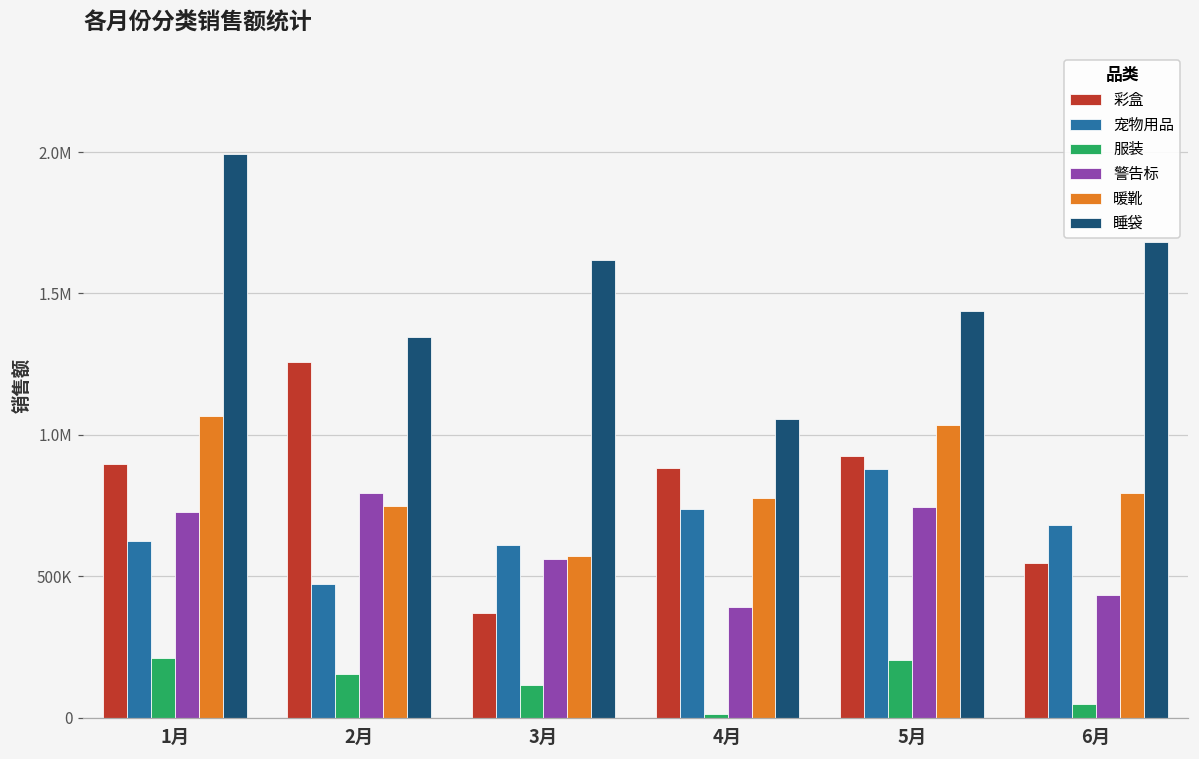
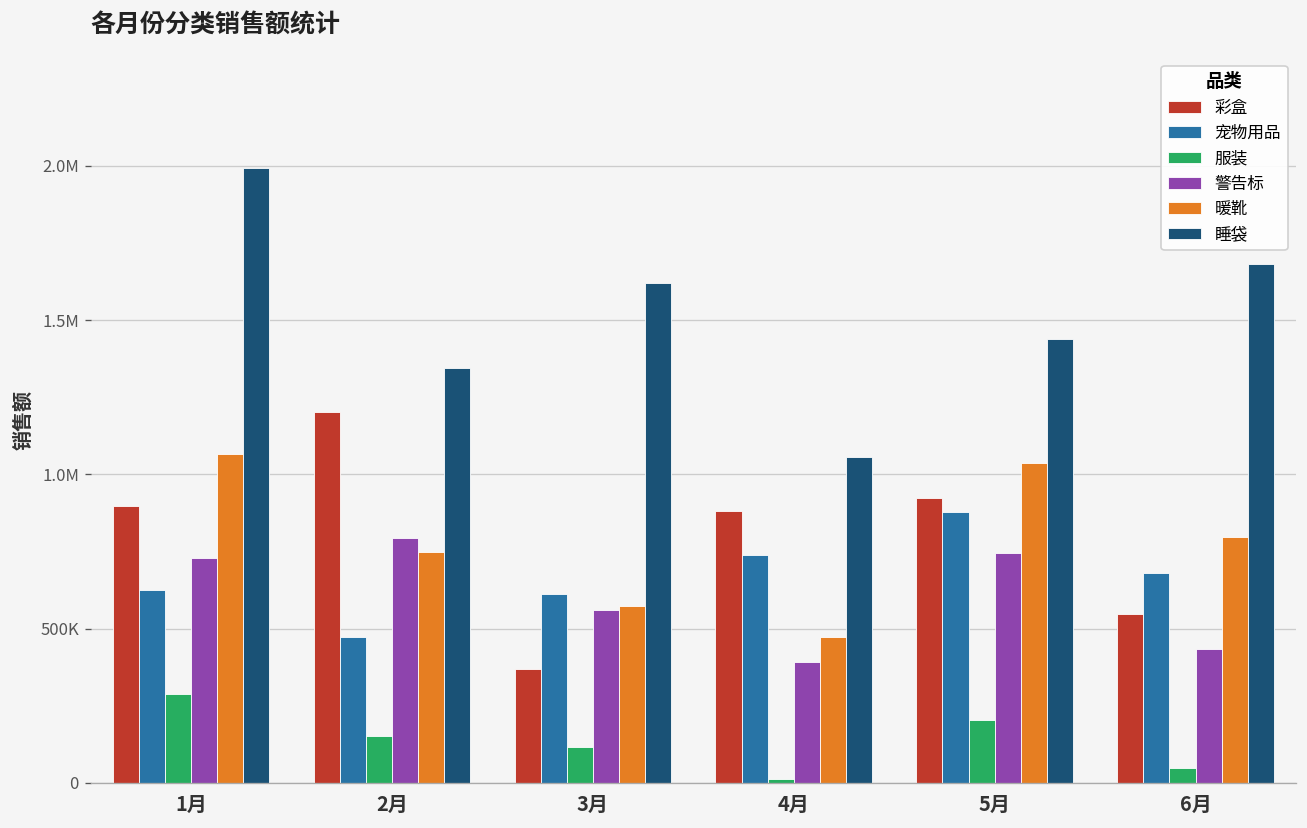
  {
    "彩盒": {
      "1月": 900000,
-     "2月": 1260000,
+     "2月": 1200000,
      "3月": 370000,
      "4月": 880000,
      "5月": 920000,
      "6月": 550000
    },
    "宠物用品": {
      "1月": 620000,
      "2月": 470000,
      "3月": 610000,
      "4月": 740000,
      "5月": 880000,
      "6月": 680000
    },
    "服装": {
-     "1月": 210000,
+     "1月": 290000,
      "2月": 150000,
      "3月": 120000,
      "4月": 10000,
      "5月": 200000,
      "6月": 50000
    },
    "警告标": {
      "1月": 730000,
      "2月": 790000,
      "3月": 560000,
      "4月": 390000,
      "5月": 740000,
      "6月": 430000
    },
    "暖靴": {
      "1月": 1060000,
      "2月": 750000,
      "3月": 570000,
-     "4月": 780000,
+     "4月": 470000,
      "5月": 1040000,
      "6月": 800000
    },
    "睡袋": {
      "1月": 1990000,
      "2月": 1340000,
      "3月": 1620000,
      "4月": 1050000,
      "5月": 1440000,
      "6月": 1680000
    }
  }
